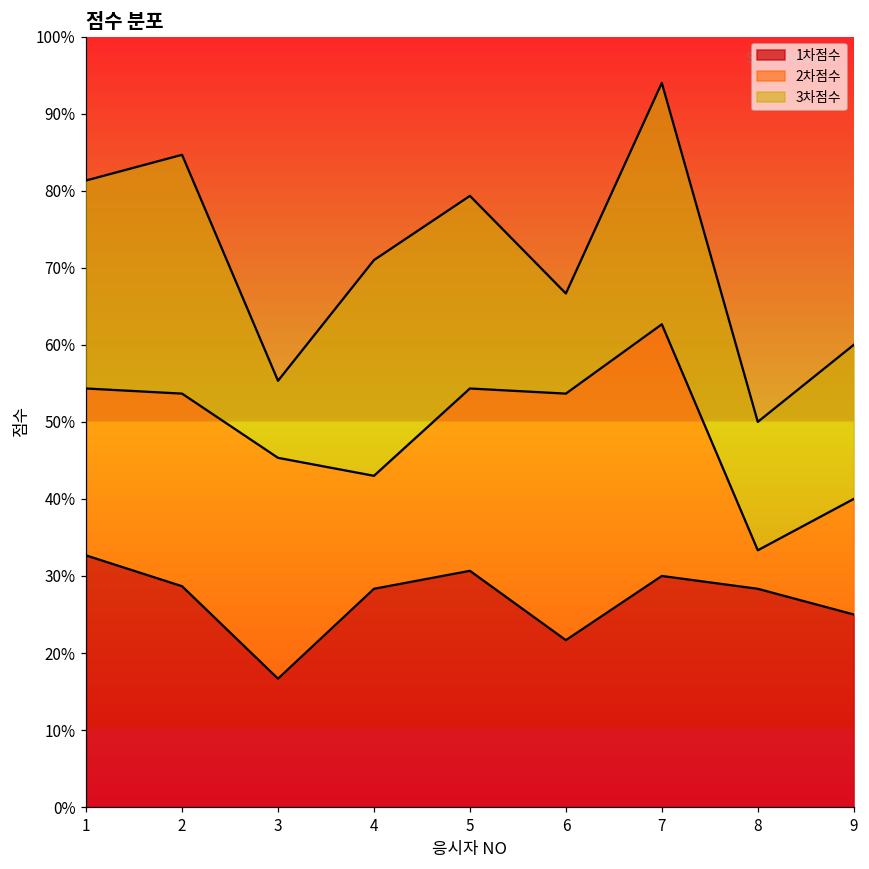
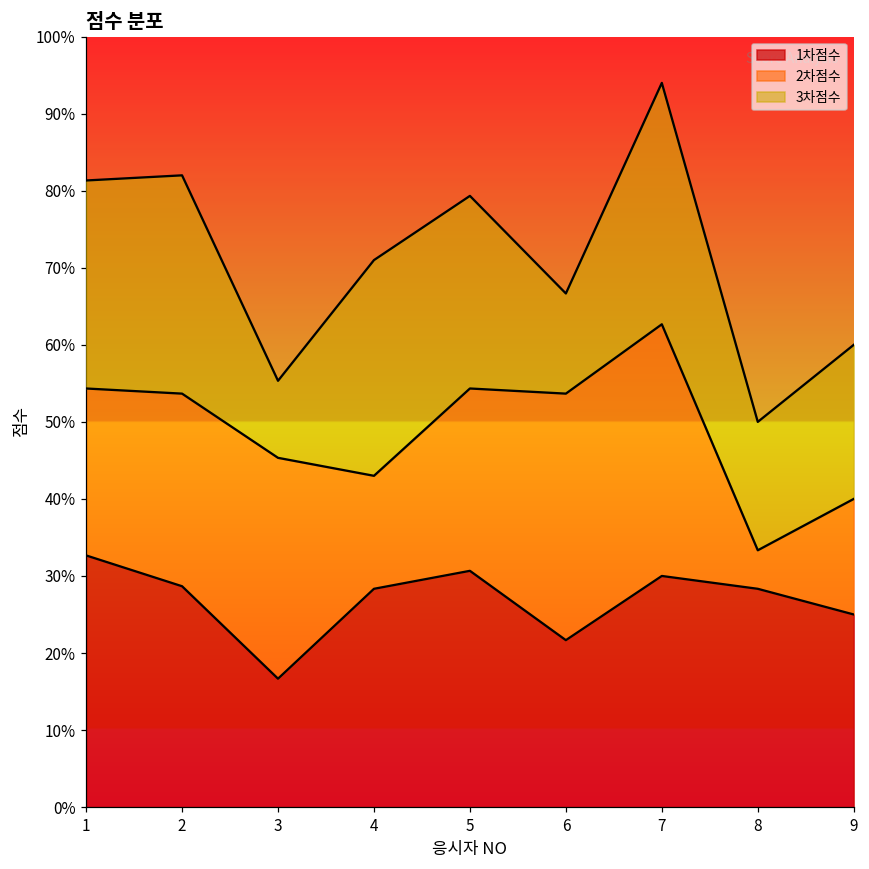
  {
    "1차점수": {
      "1": "33%",
      "2": "29%",
      "3": "17%",
      "4": "28%",
      "5": "31%",
      "6": "22%",
      "7": "30%",
      "8": "28%",
      "9": "25%"
    },
    "2차점수": {
      "1": "22%",
      "2": "25%",
      "3": "29%",
      "4": "15%",
      "5": "24%",
      "6": "32%",
      "7": "33%",
      "8": "5%",
      "9": "15%"
    },
    "3차점수": {
      "1": "27%",
-     "2": "31%",
+     "2": "28%",
      "3": "10%",
      "4": "28%",
      "5": "25%",
      "6": "13%",
      "7": "31%",
      "8": "17%",
      "9": "20%"
    }
  }
